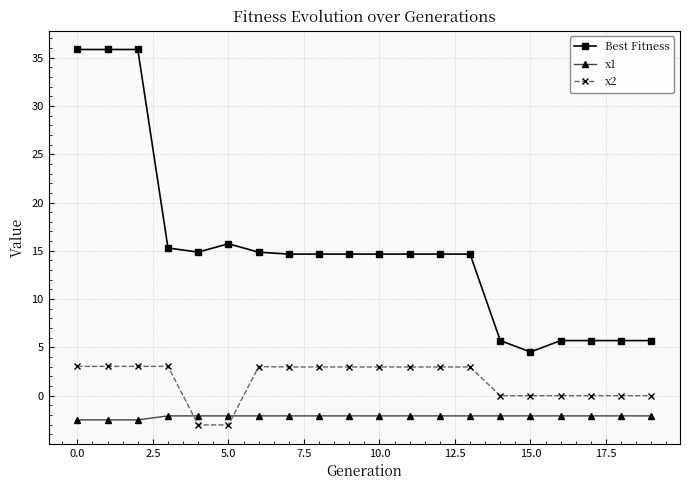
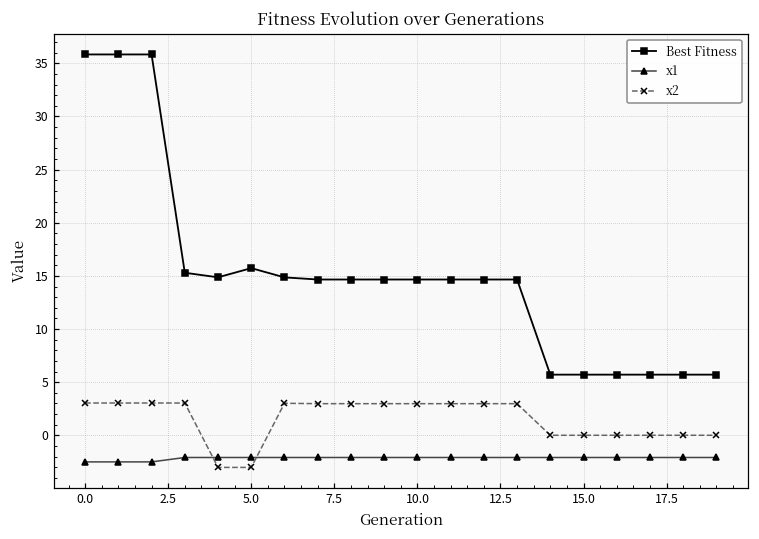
  {
    "Best Fitness": {
      "0.0": 36,
      "5.0": 16,
      "10.0": 15,
-     "15.0": 5
+     "15.0": 6
    }
  }
